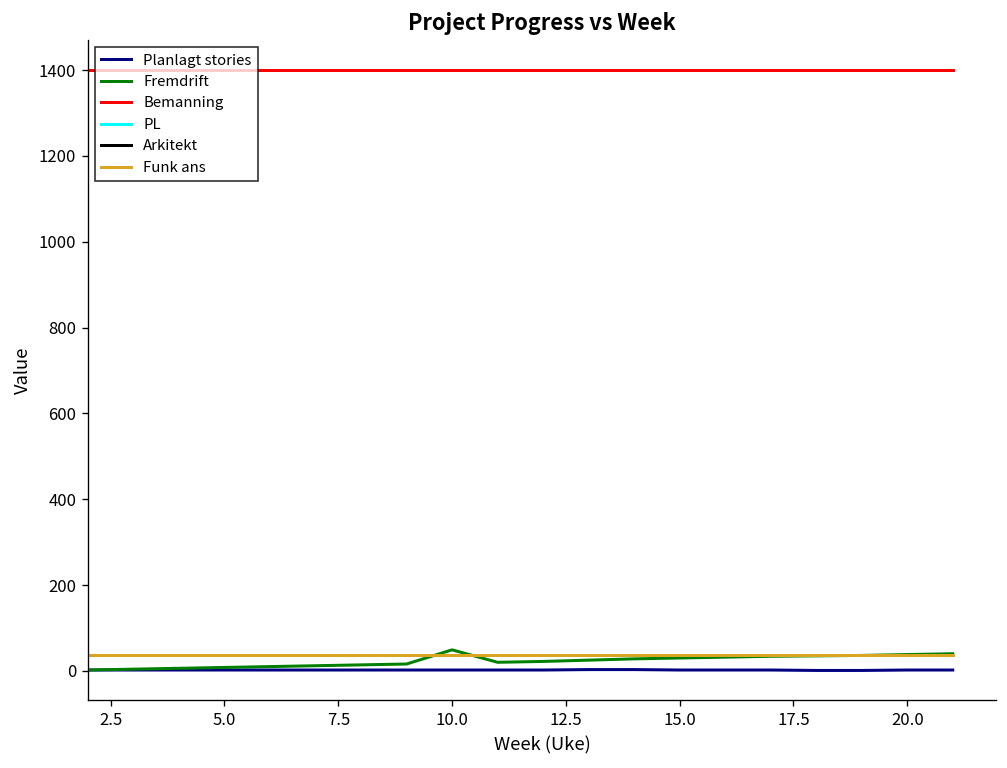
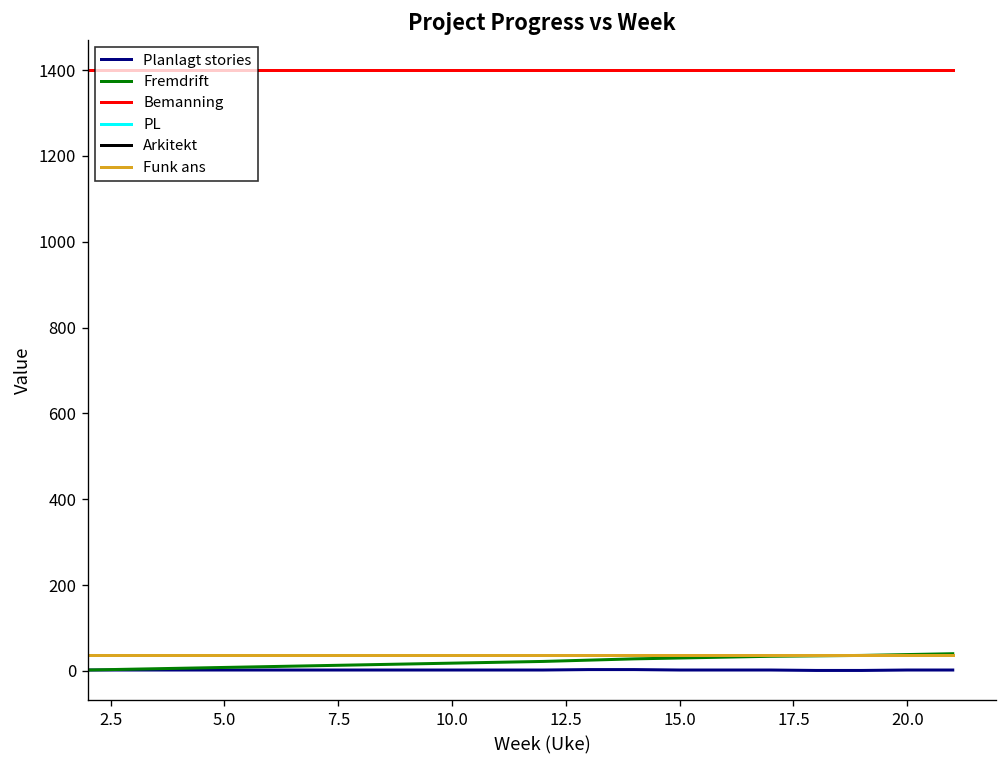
  {
    "Planlagt stories": {
      "10.0": 0,
      "15.0": 0,
      "20.0": 0
    },
    "Fremdrift": {
-     "10.0": 50,
+     "10.0": 20,
      "15.0": 30
    },
    "Bemanning": {
      "10.0": 1400,
      "15.0": 1400,
      "20.0": 1400
    },
    "Funk ans": {
      "5.0": 40,
      "10.0": 40,
      "15.0": 40
    }
  }
